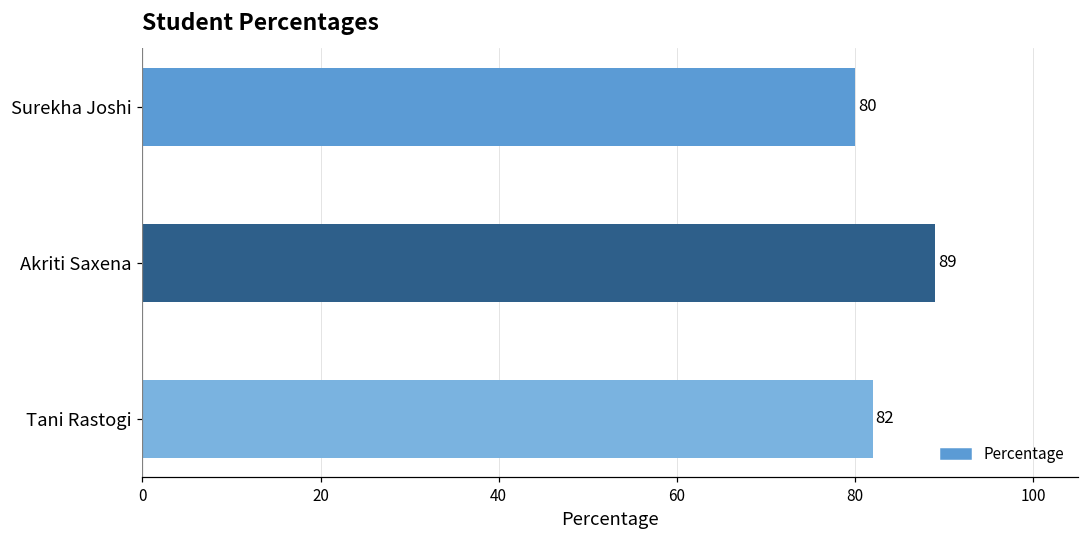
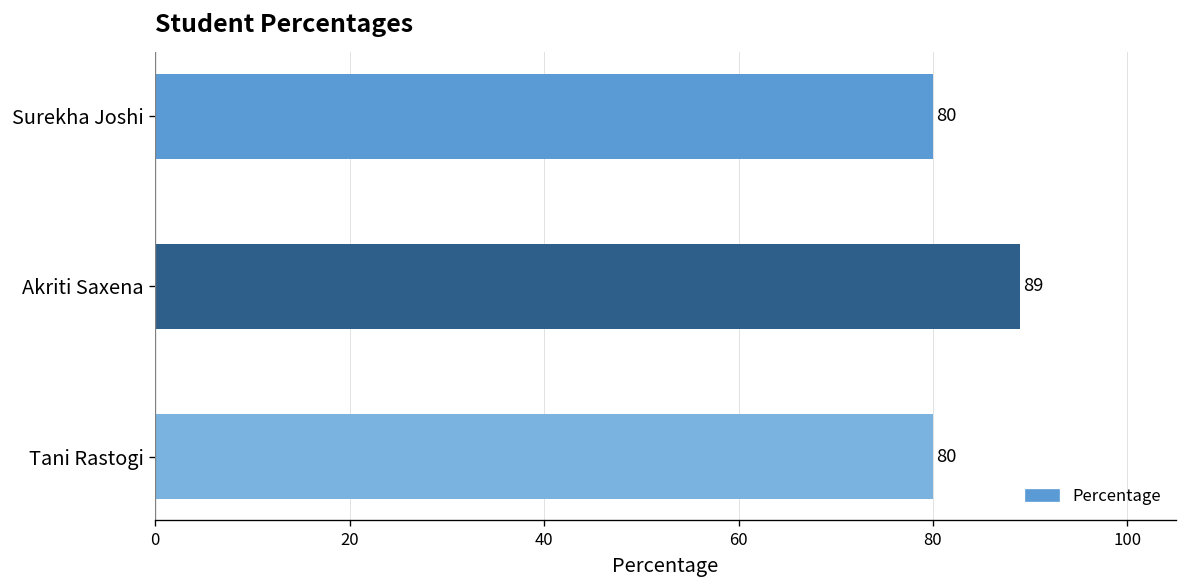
  {
    "Surekha Joshi": 80,
    "Akriti Saxena": 89,
-   "Tani Rastogi": 82
+   "Tani Rastogi": 80
  }
